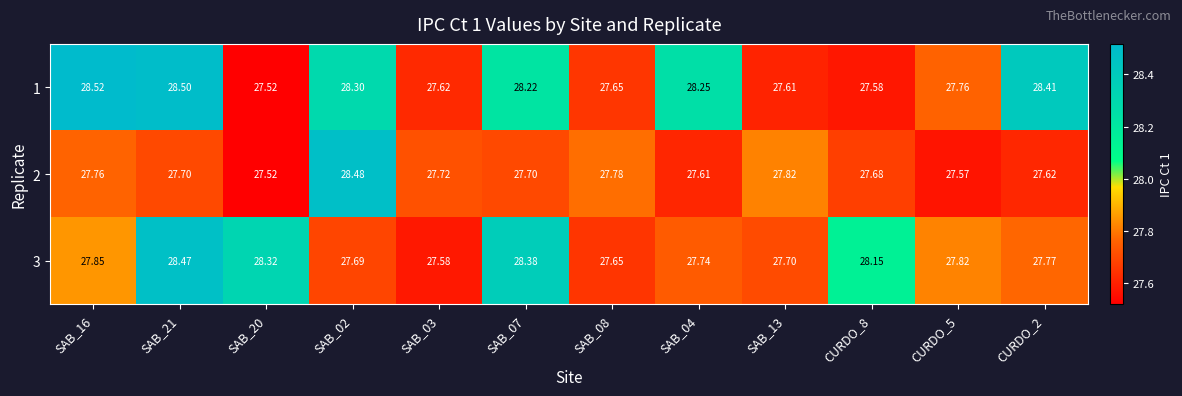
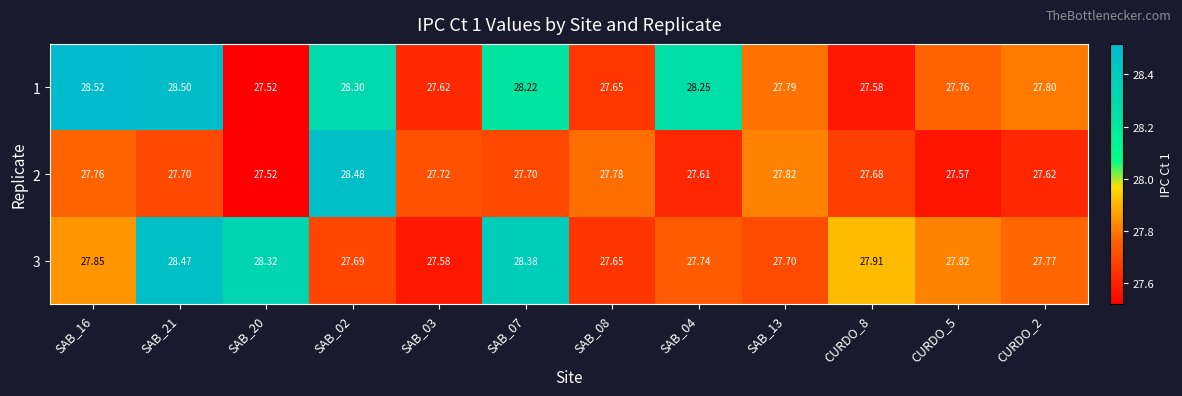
  {
    "1": {
      "SAB_16": 28.52,
      "SAB_21": 28.50,
      "SAB_20": 27.52,
      "SAB_02": 28.30,
      "SAB_03": 27.62,
      "SAB_07": 28.22,
      "SAB_08": 27.65,
      "SAB_04": 28.25,
-     "SAB_13": 27.61,
+     "SAB_13": 27.79,
      "CURDO_8": 27.58,
      "CURDO_5": 27.76,
-     "CURDO_2": 28.41
+     "CURDO_2": 27.80
    },
    "2": {
      "SAB_16": 27.76,
      "SAB_21": 27.70,
      "SAB_20": 27.52,
      "SAB_02": 28.48,
      "SAB_03": 27.72,
      "SAB_07": 27.70,
      "SAB_08": 27.78,
      "SAB_04": 27.61,
      "SAB_13": 27.82,
      "CURDO_8": 27.68,
      "CURDO_5": 27.57,
      "CURDO_2": 27.62
    },
    "3": {
      "SAB_16": 27.85,
      "SAB_21": 28.47,
      "SAB_20": 28.32,
      "SAB_02": 27.69,
      "SAB_03": 27.58,
      "SAB_07": 28.38,
      "SAB_08": 27.65,
      "SAB_04": 27.74,
      "SAB_13": 27.70,
-     "CURDO_8": 28.15,
+     "CURDO_8": 27.91,
      "CURDO_5": 27.82,
      "CURDO_2": 27.77
    }
  }
